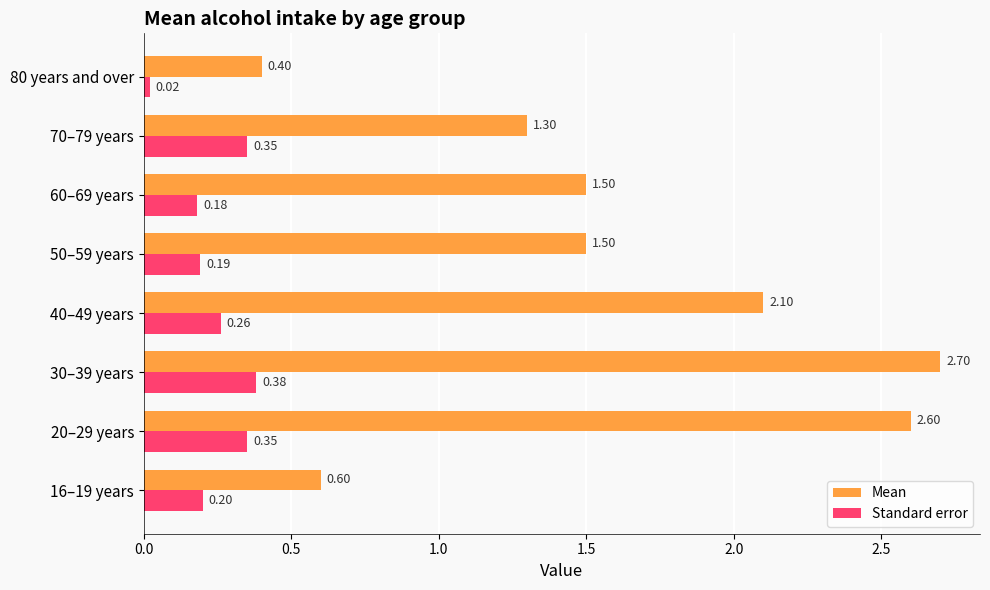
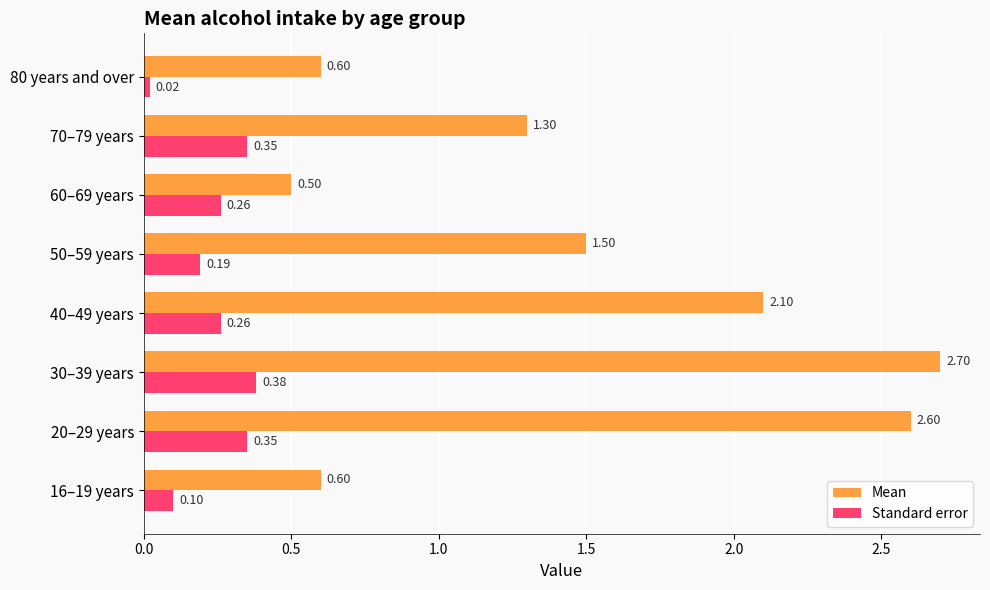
  {
    "Mean": {
-     "80 years and over": 0.40,
+     "80 years and over": 0.60,
      "70–79 years": 1.30,
-     "60–69 years": 1.50,
+     "60–69 years": 0.50,
      "50–59 years": 1.50,
      "40–49 years": 2.10,
      "30–39 years": 2.70,
      "20–29 years": 2.60,
      "16–19 years": 0.60
    },
    "Standard error": {
      "80 years and over": 0.02,
      "70–79 years": 0.35,
-     "60–69 years": 0.18,
+     "60–69 years": 0.26,
      "50–59 years": 0.19,
      "40–49 years": 0.26,
      "30–39 years": 0.38,
      "20–29 years": 0.35,
-     "16–19 years": 0.20
+     "16–19 years": 0.10
    }
  }
